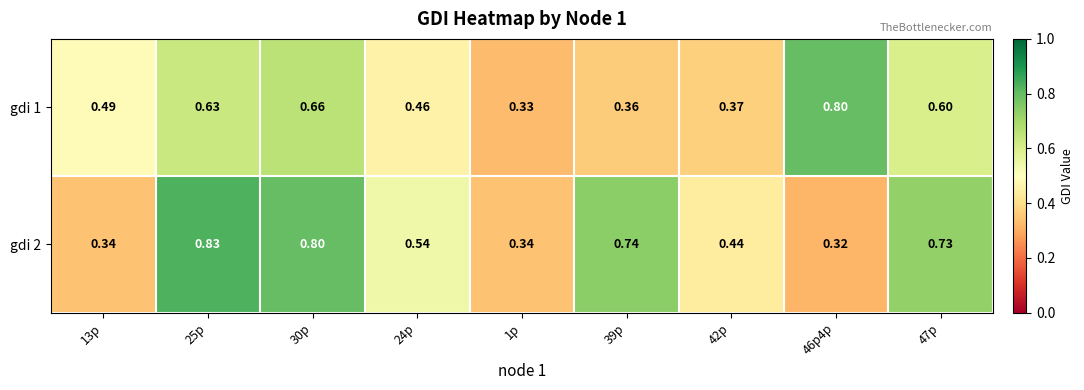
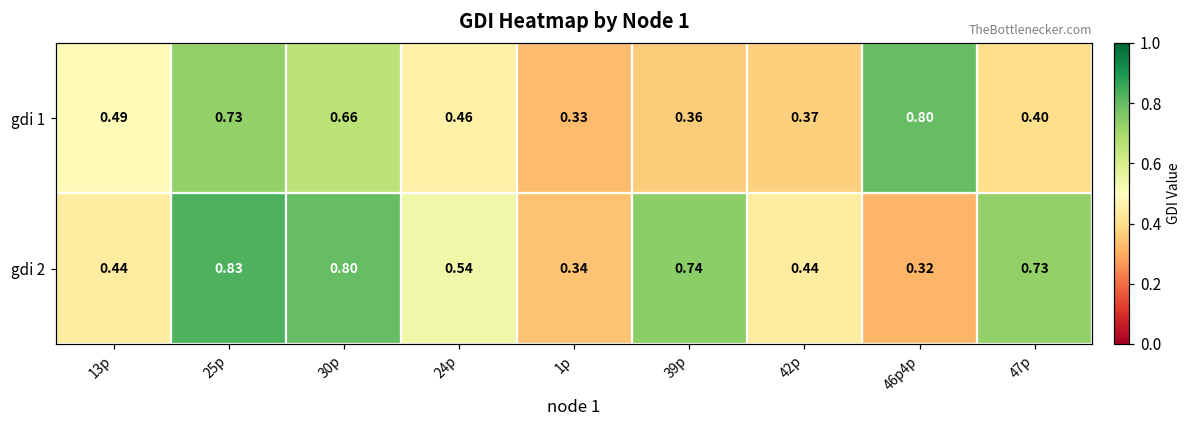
  {
    "gdi 1": {
      "13p": 0.49,
-     "25p": 0.63,
+     "25p": 0.73,
      "30p": 0.66,
      "24p": 0.46,
      "1p": 0.33,
      "39p": 0.36,
      "42p": 0.37,
      "46p4p": 0.80,
-     "47p": 0.60
+     "47p": 0.40
    },
    "gdi 2": {
-     "13p": 0.34,
+     "13p": 0.44,
      "25p": 0.83,
      "30p": 0.80,
      "24p": 0.54,
      "1p": 0.34,
      "39p": 0.74,
      "42p": 0.44,
      "46p4p": 0.32,
      "47p": 0.73
    }
  }
